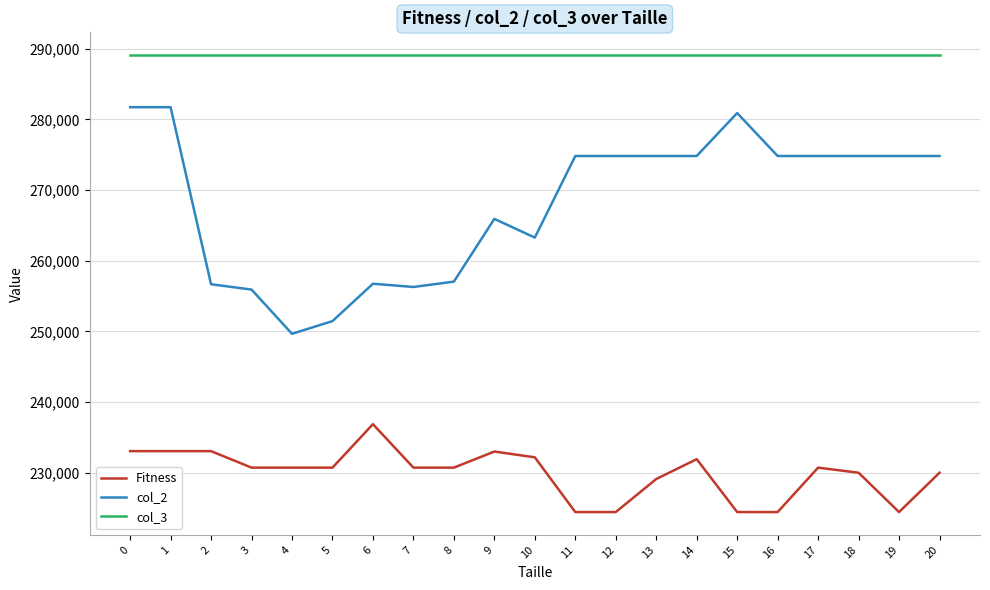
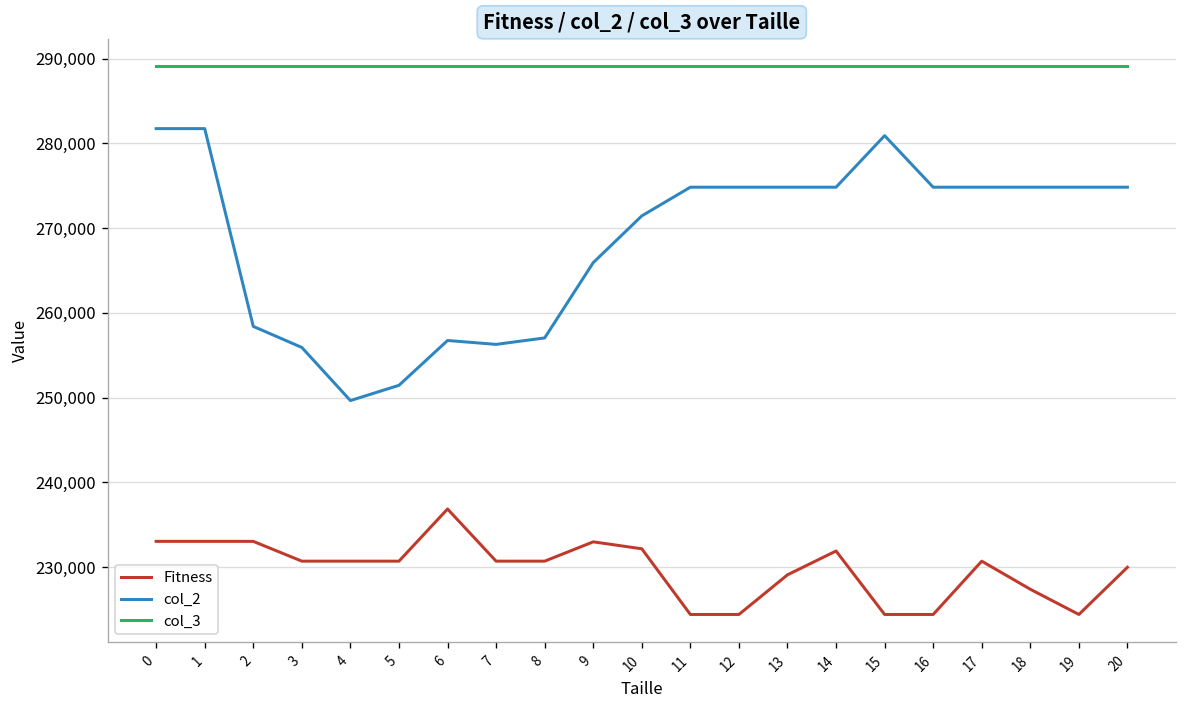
  {
    "Fitness": {
      "0": "233,000",
      "1": "233,000",
      "2": "233,000",
      "3": "231,000",
      "4": "231,000",
      "5": "231,000",
      "6": "237,000",
      "7": "231,000",
      "8": "231,000",
      "9": "233,000",
      "10": "232,000",
      "11": "224,000",
      "12": "224,000",
      "13": "229,000",
      "14": "232,000",
      "15": "224,000",
      "16": "224,000",
      "17": "231,000",
-     "18": "230,000",
+     "18": "227,000",
      "19": "224,000",
      "20": "230,000"
    },
    "col_2": {
      "0": "282,000",
      "1": "282,000",
-     "2": "257,000",
+     "2": "258,000",
      "3": "256,000",
      "4": "250,000",
      "5": "251,000",
      "6": "257,000",
      "7": "256,000",
      "8": "257,000",
      "9": "266,000",
-     "10": "263,000",
+     "10": "271,000",
      "11": "275,000",
      "12": "275,000",
      "13": "275,000",
      "14": "275,000",
      "15": "281,000",
      "16": "275,000",
      "17": "275,000",
      "18": "275,000",
      "19": "275,000",
      "20": "275,000"
    },
    "col_3": {
      "0": "289,000",
      "1": "289,000",
      "2": "289,000",
      "3": "289,000",
      "4": "289,000",
      "5": "289,000",
      "6": "289,000",
      "7": "289,000",
      "8": "289,000",
      "9": "289,000",
      "10": "289,000",
      "11": "289,000",
      "12": "289,000",
      "13": "289,000",
      "14": "289,000",
      "15": "289,000",
      "16": "289,000",
      "17": "289,000",
      "18": "289,000",
      "19": "289,000",
      "20": "289,000"
    }
  }
